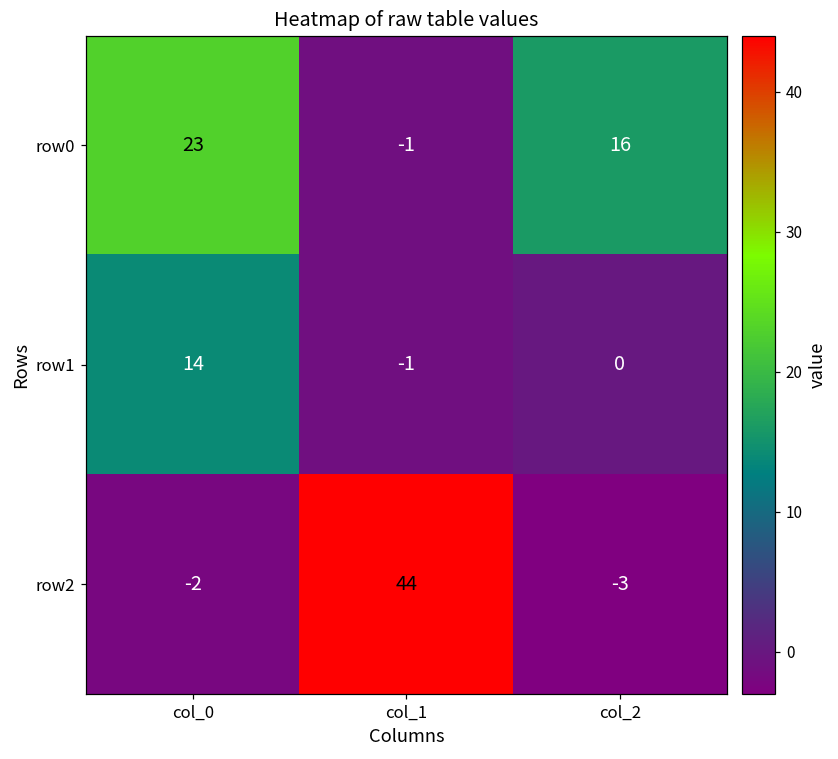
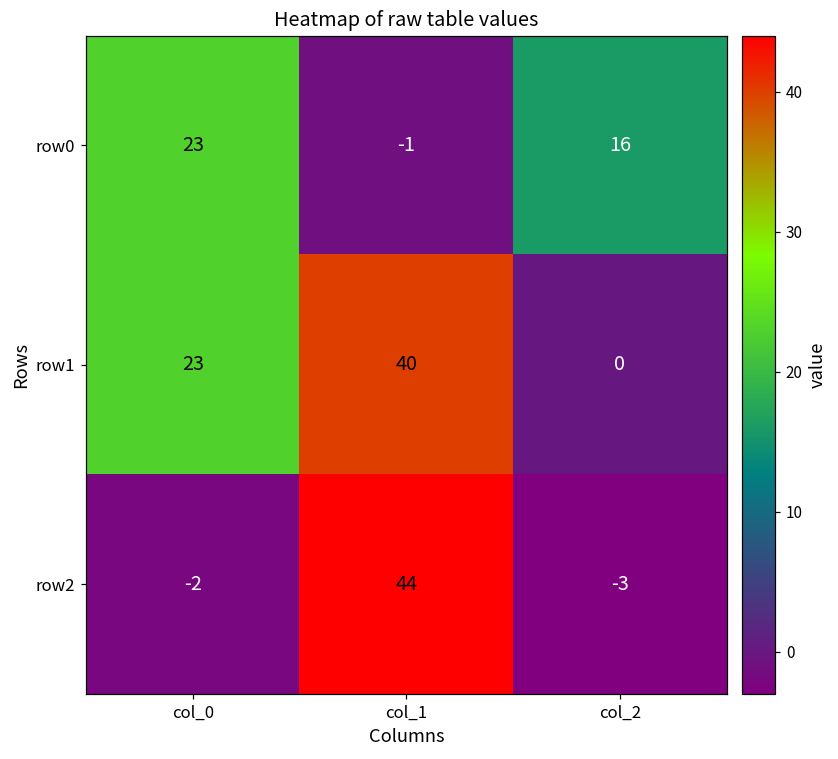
  {
    "row0": {
      "col_0": 23,
      "col_1": -1,
      "col_2": 16
    },
    "row1": {
-     "col_0": 14,
-     "col_1": -1,
+     "col_0": 23,
+     "col_1": 40,
      "col_2": 0
    },
    "row2": {
      "col_0": -2,
      "col_1": 44,
      "col_2": -3
    }
  }
